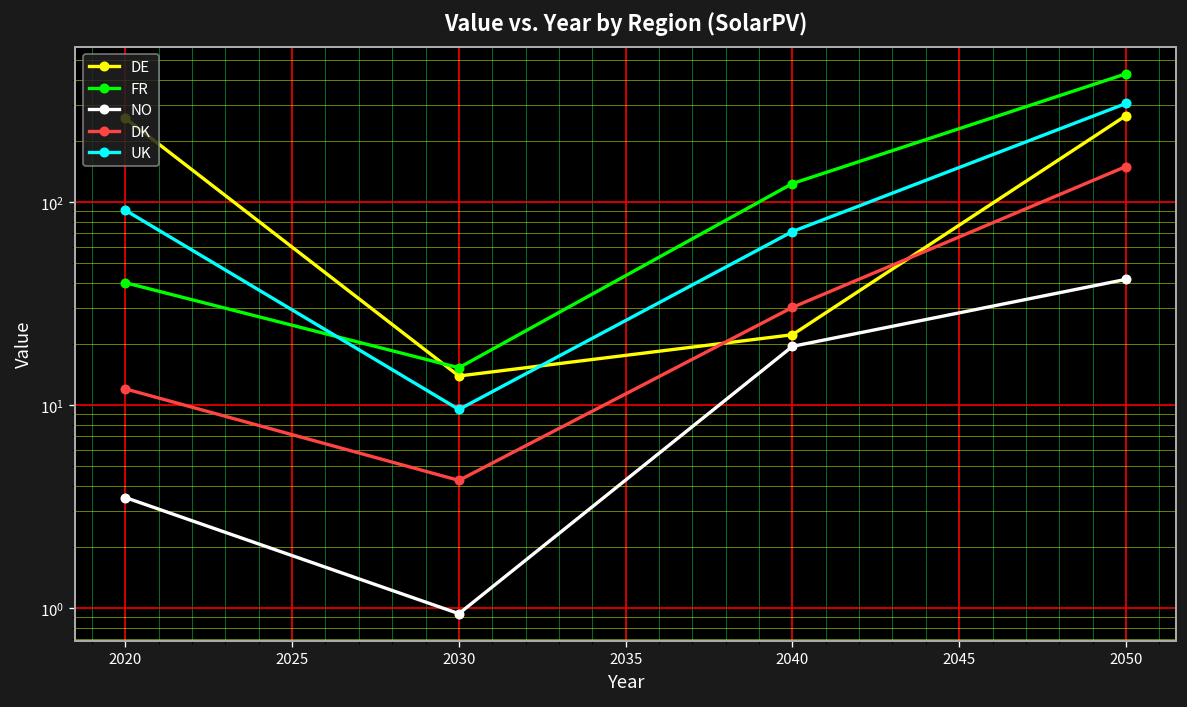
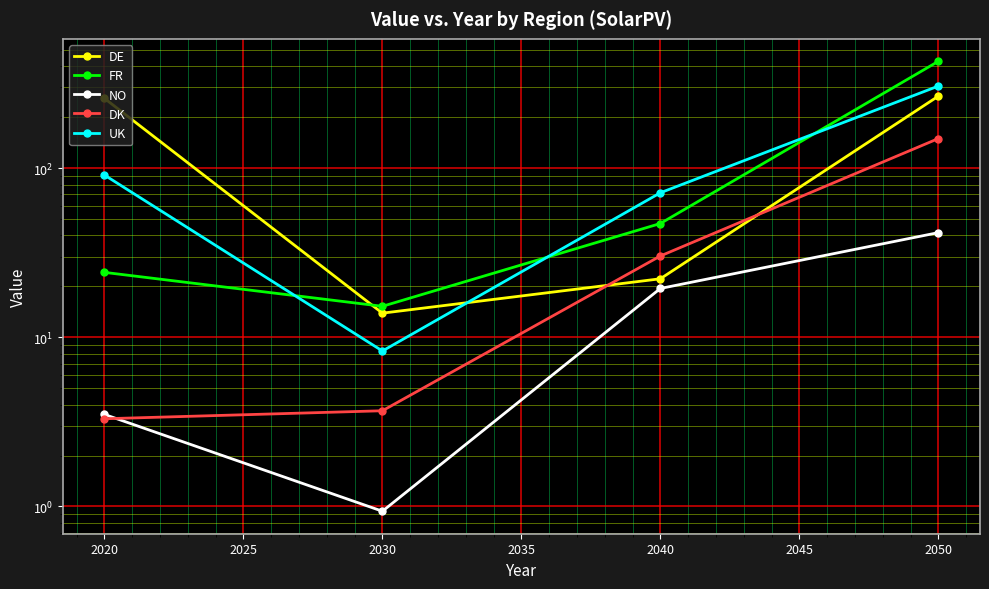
  {
    "DE": {
      "2030": 14,
      "2040": 22,
      "2050": 270
    },
    "FR": {
-     "2020": 40,
+     "2020": 24,
      "2030": 15,
-     "2040": 120,
+     "2040": 47,
      "2050": 430
    },
    "NO": {
      "2020": 3.5,
      "2030": 0.9,
      "2040": 19,
      "2050": 42
    },
    "DK": {
-     "2020": 12,
-     "2030": 4.3,
+     "2020": 3.3,
+     "2030": 3.7,
      "2040": 30,
      "2050": 150
    },
    "UK": {
      "2020": 90,
-     "2030": 10,
+     "2030": 8,
      "2040": 72,
      "2050": 310
    }
  }
